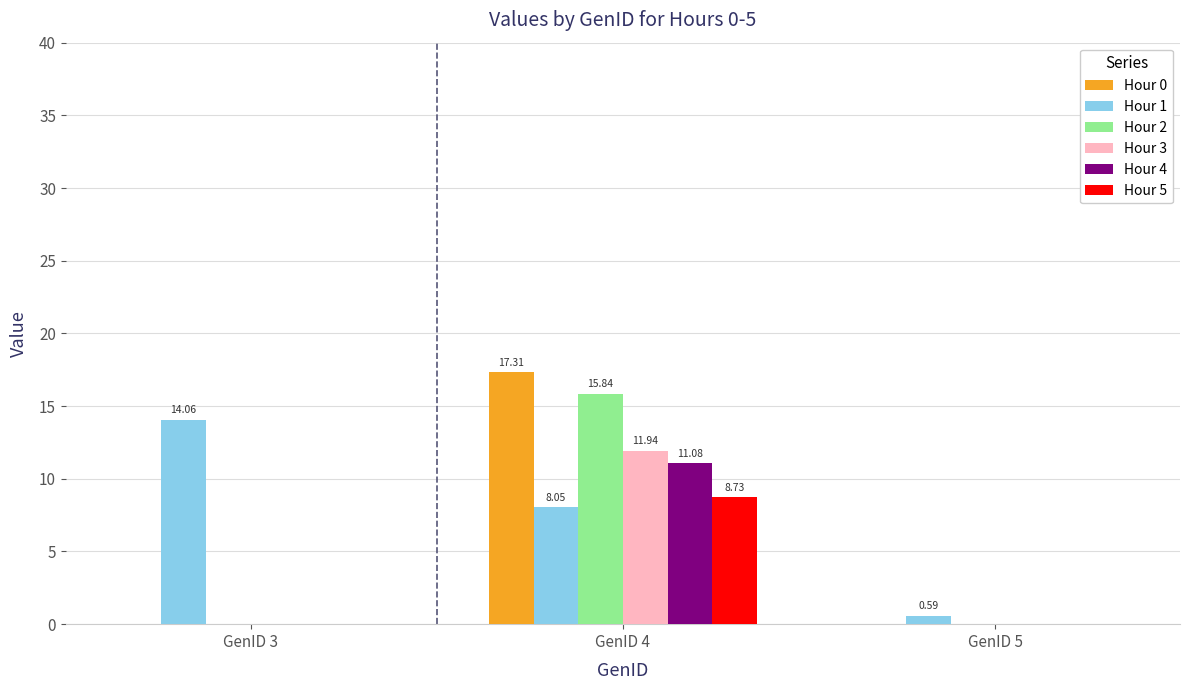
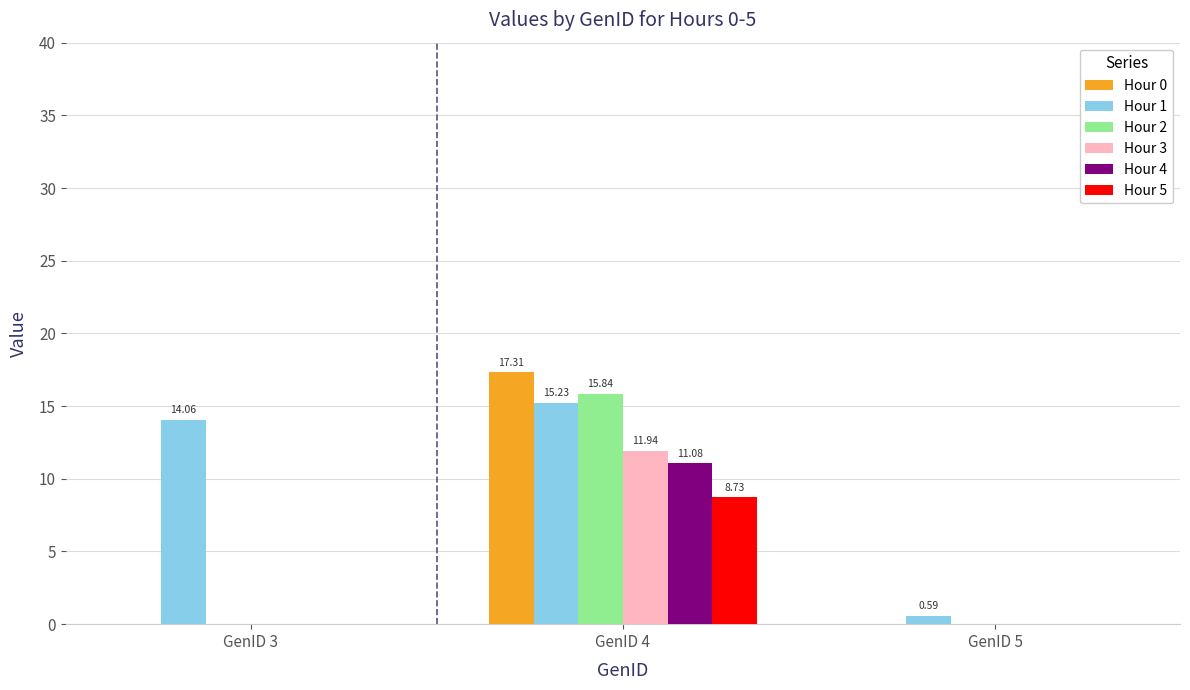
  {
    "Hour 0": {
      "GenID 4": 17.31
    },
    "Hour 1": {
      "GenID 3": 14.06,
-     "GenID 4": 8.05,
+     "GenID 4": 15.23,
      "GenID 5": 0.59
    },
    "Hour 2": {
      "GenID 4": 15.84
    },
    "Hour 3": {
      "GenID 4": 11.94
    },
    "Hour 4": {
      "GenID 4": 11.08
    },
    "Hour 5": {
      "GenID 4": 8.73
    }
  }
